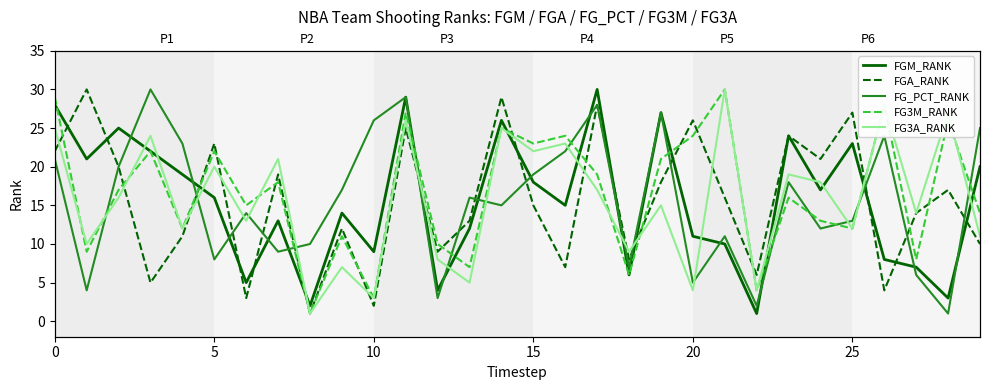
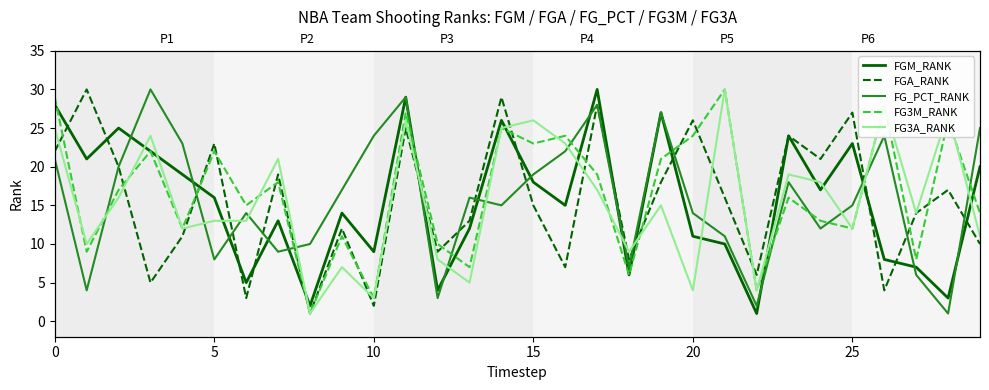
  {
    "FG_PCT_RANK": {
      "0": 21,
      "5": 8,
-     "10": 26,
+     "10": 24,
      "15": 19,
-     "20": 5,
-     "25": 13
+     "20": 14,
+     "25": 15
    },
    "FG3M_RANK": {
      "0": 29,
      "5": 22,
      "15": 23,
      "20": 24
    },
    "FG3A_RANK": {
      "0": 25,
-     "5": 20,
-     "15": 22,
+     "5": 13,
+     "15": 26,
      "20": 4
    }
  }
